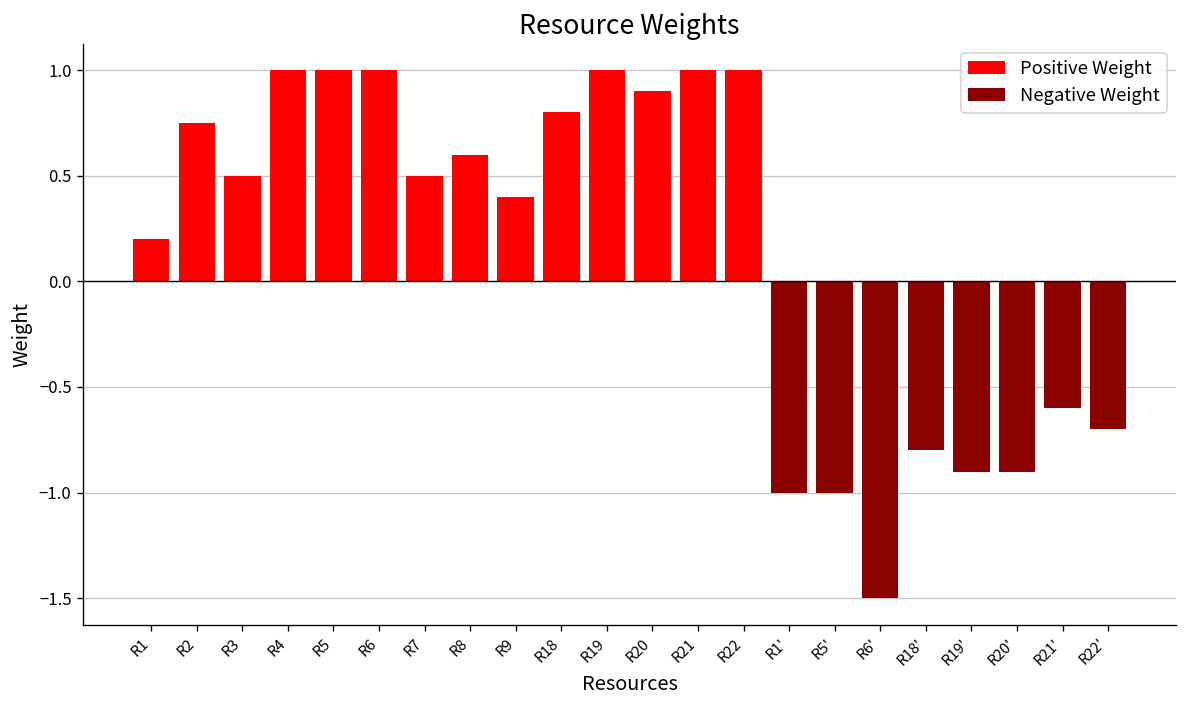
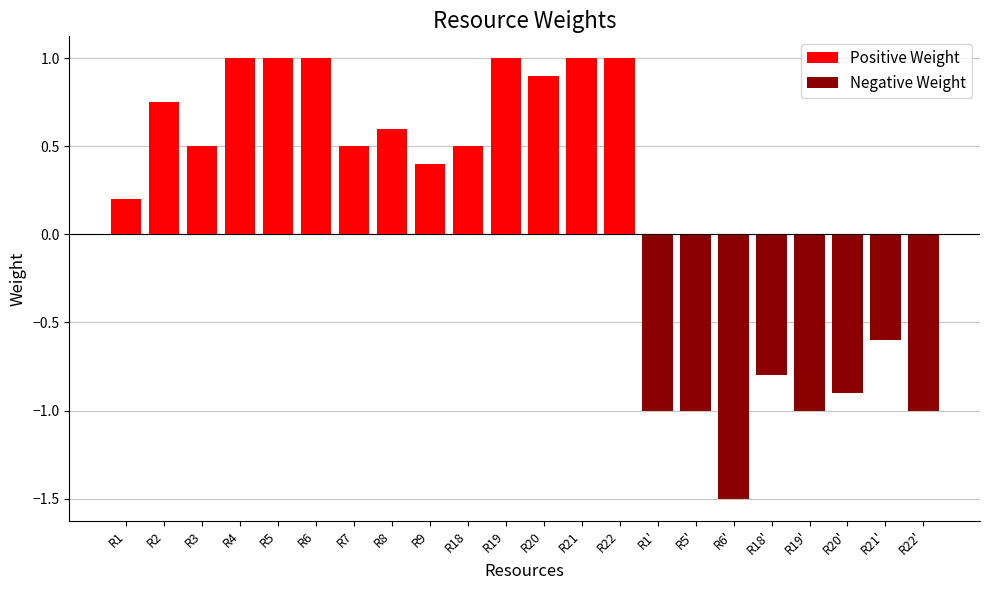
  {
    "Positive Weight": {
      "R1": 0.2,
      "R2": 0.75,
      "R3": 0.5,
      "R4": 1.0,
      "R5": 1.0,
      "R6": 1.0,
      "R7": 0.5,
      "R8": 0.6,
      "R9": 0.4,
-     "R18": 0.8,
+     "R18": 0.5,
      "R19": 1.0,
      "R20": 0.9,
      "R21": 1.0,
      "R22": 1.0
    },
    "Negative Weight": {
      "R1'": -1.0,
      "R5'": -1.0,
      "R6'": -1.5,
      "R18'": -0.8,
-     "R19'": -0.9,
+     "R19'": -1.0,
      "R20'": -0.9,
      "R21'": -0.6,
-     "R22'": -0.7
+     "R22'": -1.0
    }
  }
